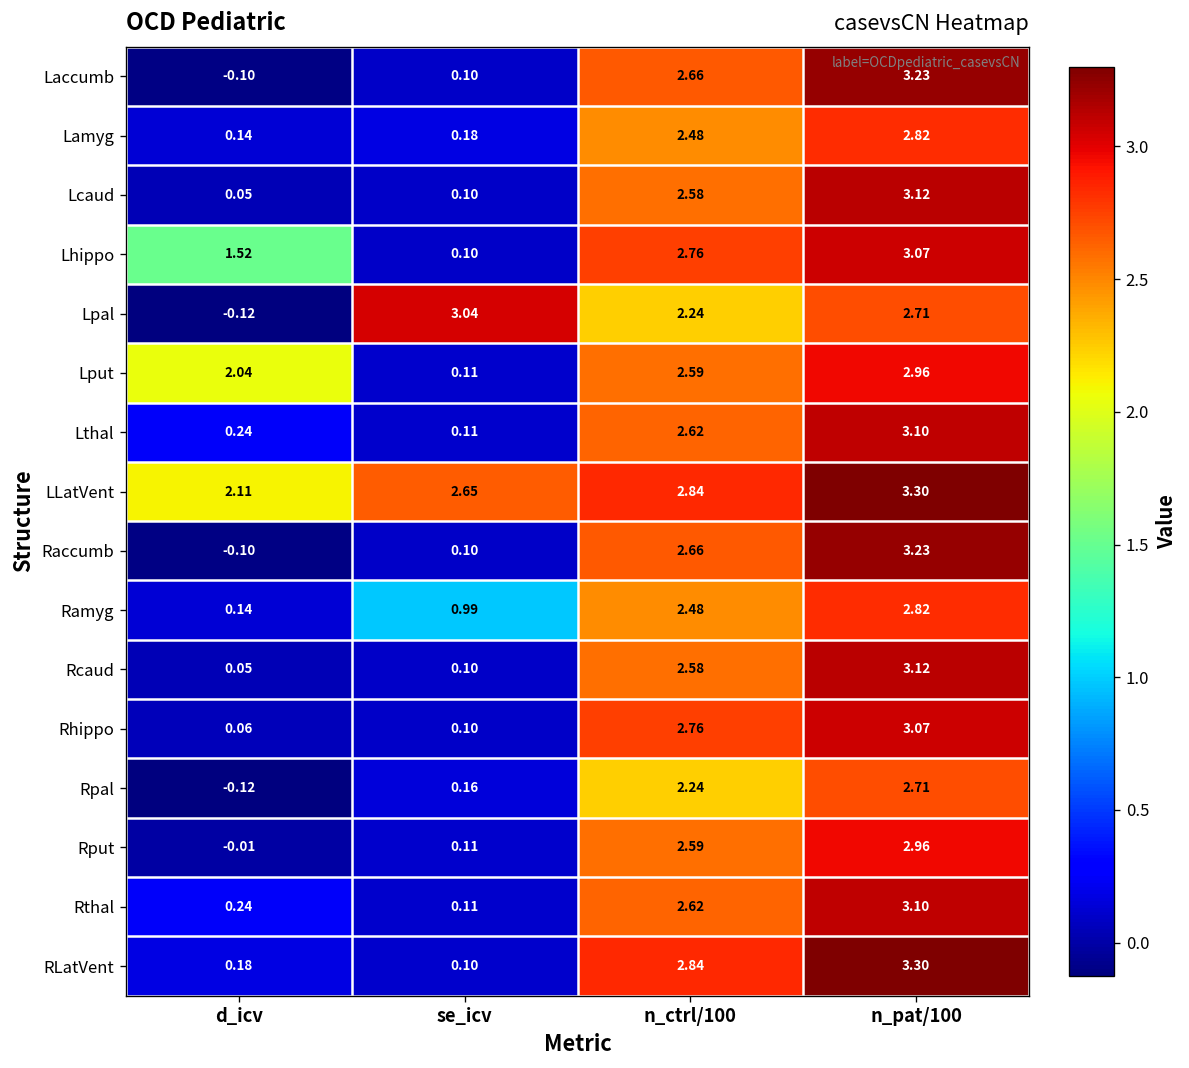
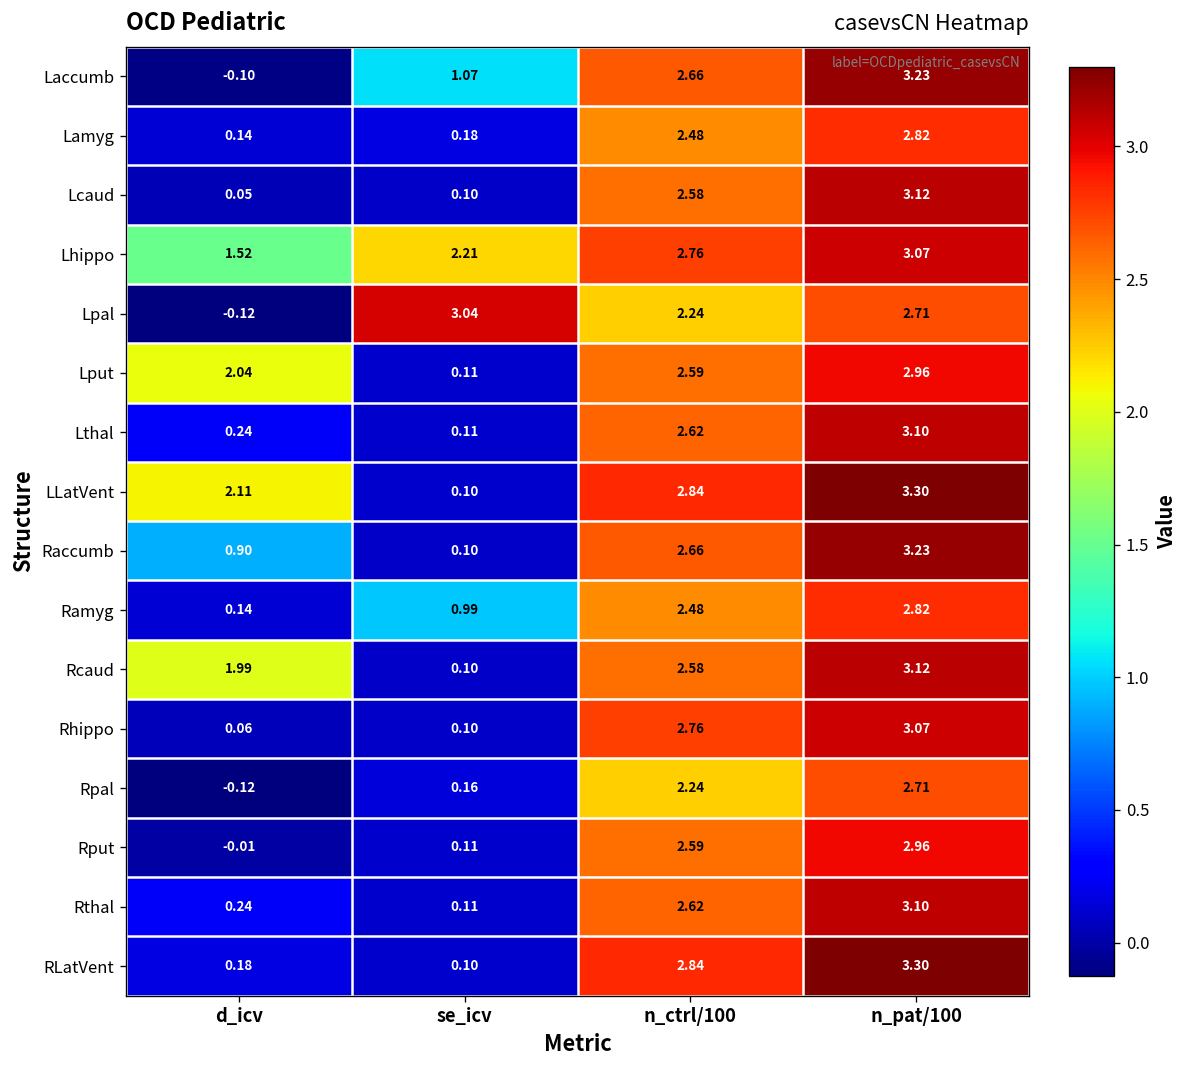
  {
    "Laccumb": {
      "d_icv": -0.10,
-     "se_icv": 0.10,
+     "se_icv": 1.07,
      "n_ctrl/100": 2.66
    },
    "Lamyg": {
      "d_icv": 0.14,
      "se_icv": 0.18,
      "n_ctrl/100": 2.48,
      "n_pat/100": 2.82
    },
    "Lcaud": {
      "d_icv": 0.05,
      "se_icv": 0.10,
      "n_ctrl/100": 2.58,
      "n_pat/100": 3.12
    },
    "Lhippo": {
      "d_icv": 1.52,
-     "se_icv": 0.10,
+     "se_icv": 2.21,
      "n_ctrl/100": 2.76,
      "n_pat/100": 3.07
    },
    "Lpal": {
      "d_icv": -0.12,
      "se_icv": 3.04,
      "n_ctrl/100": 2.24,
      "n_pat/100": 2.71
    },
    "Lput": {
      "d_icv": 2.04,
      "se_icv": 0.11,
      "n_ctrl/100": 2.59,
      "n_pat/100": 2.96
    },
    "Lthal": {
      "d_icv": 0.24,
      "se_icv": 0.11,
      "n_ctrl/100": 2.62,
      "n_pat/100": 3.10
    },
    "LLatVent": {
      "d_icv": 2.11,
-     "se_icv": 2.65,
+     "se_icv": 0.10,
      "n_ctrl/100": 2.84,
      "n_pat/100": 3.30
    },
    "Raccumb": {
-     "d_icv": -0.10,
+     "d_icv": 0.90,
      "se_icv": 0.10,
      "n_ctrl/100": 2.66,
      "n_pat/100": 3.23
    },
    "Ramyg": {
      "d_icv": 0.14,
      "se_icv": 0.99,
      "n_ctrl/100": 2.48,
      "n_pat/100": 2.82
    },
    "Rcaud": {
-     "d_icv": 0.05,
+     "d_icv": 1.99,
      "se_icv": 0.10,
      "n_ctrl/100": 2.58,
      "n_pat/100": 3.12
    },
    "Rhippo": {
      "d_icv": 0.06,
      "se_icv": 0.10,
      "n_ctrl/100": 2.76,
      "n_pat/100": 3.07
    },
    "Rpal": {
      "d_icv": -0.12,
      "se_icv": 0.16,
      "n_ctrl/100": 2.24,
      "n_pat/100": 2.71
    },
    "Rput": {
      "d_icv": -0.01,
      "se_icv": 0.11,
      "n_ctrl/100": 2.59,
      "n_pat/100": 2.96
    },
    "Rthal": {
      "d_icv": 0.24,
      "se_icv": 0.11,
      "n_ctrl/100": 2.62,
      "n_pat/100": 3.10
    },
    "RLatVent": {
      "d_icv": 0.18,
      "se_icv": 0.10,
      "n_ctrl/100": 2.84,
      "n_pat/100": 3.30
    }
  }
